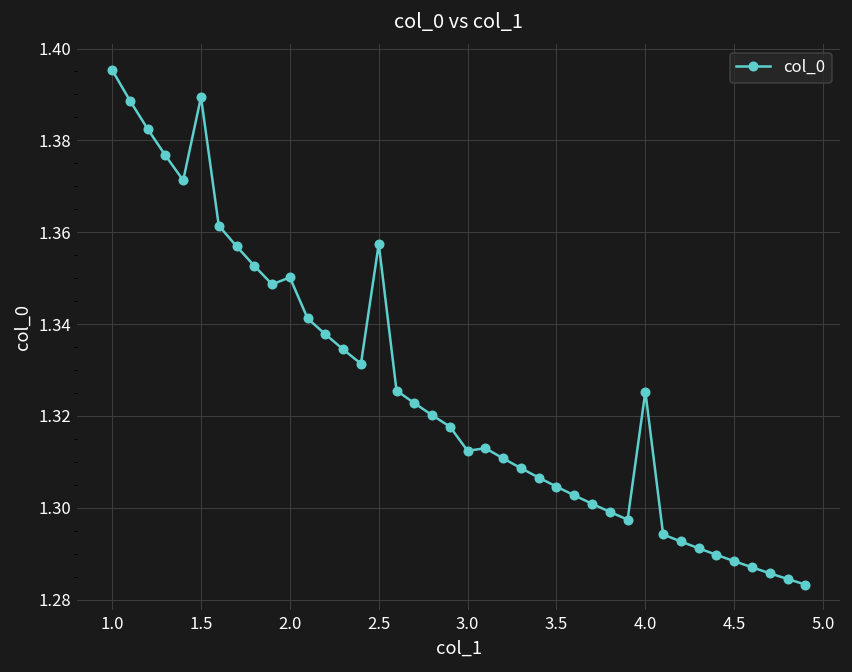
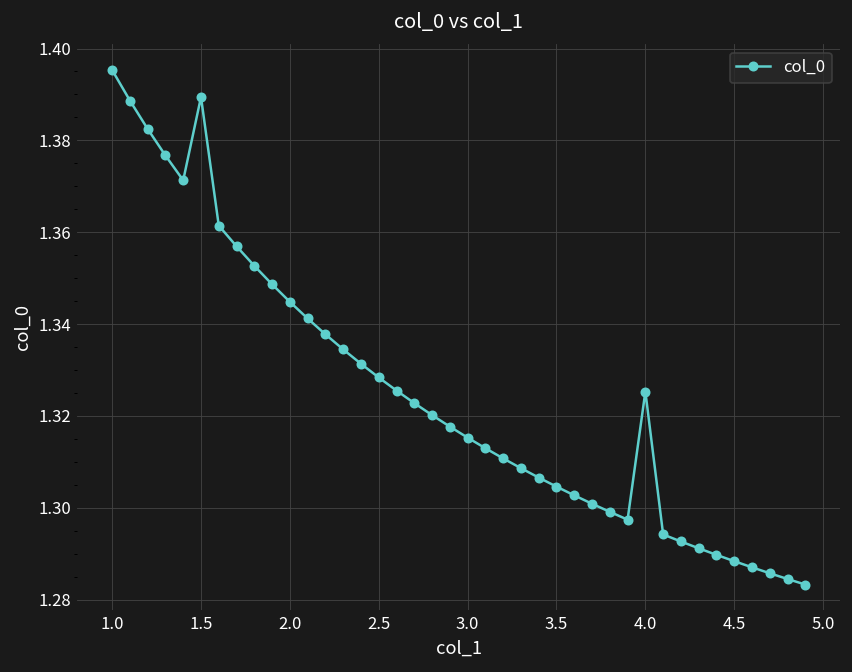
  {
    "1.0": 1.395,
    "1.5": 1.389,
-   "2.0": 1.350,
-   "2.5": 1.357,
-   "3.0": 1.312,
+   "2.0": 1.345,
+   "2.5": 1.328,
+   "3.0": 1.315,
    "3.5": 1.305,
    "4.0": 1.325,
    "4.5": 1.288
  }
